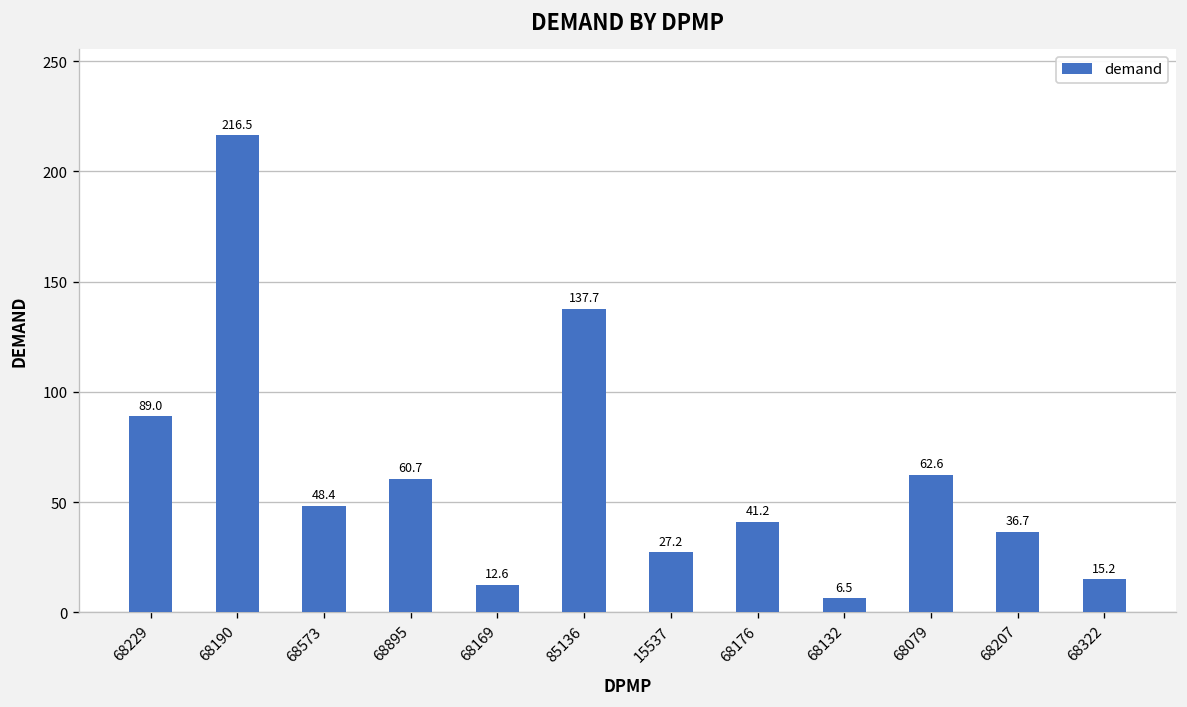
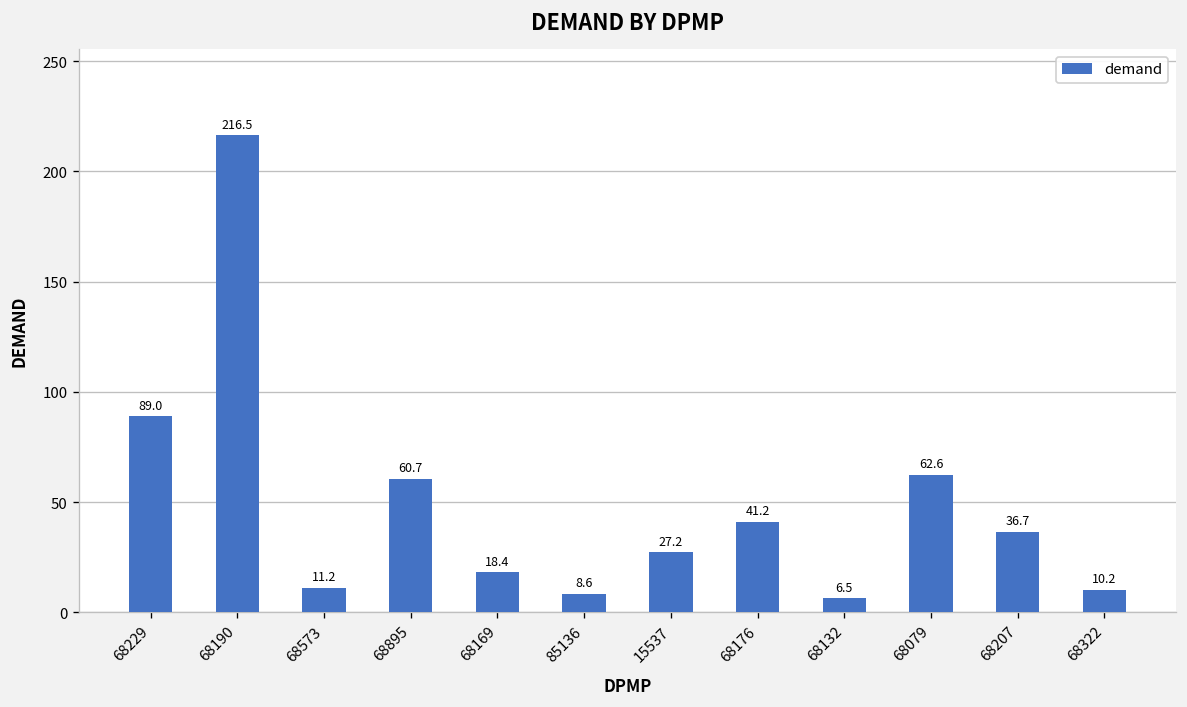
  {
    "68229": 89.0,
    "68190": 216.5,
-   "68573": 48.4,
+   "68573": 11.2,
    "68895": 60.7,
-   "68169": 12.6,
-   "85136": 137.7,
+   "68169": 18.4,
+   "85136": 8.6,
    "15537": 27.2,
    "68176": 41.2,
    "68132": 6.5,
    "68079": 62.6,
    "68207": 36.7,
-   "68322": 15.2
+   "68322": 10.2
  }
